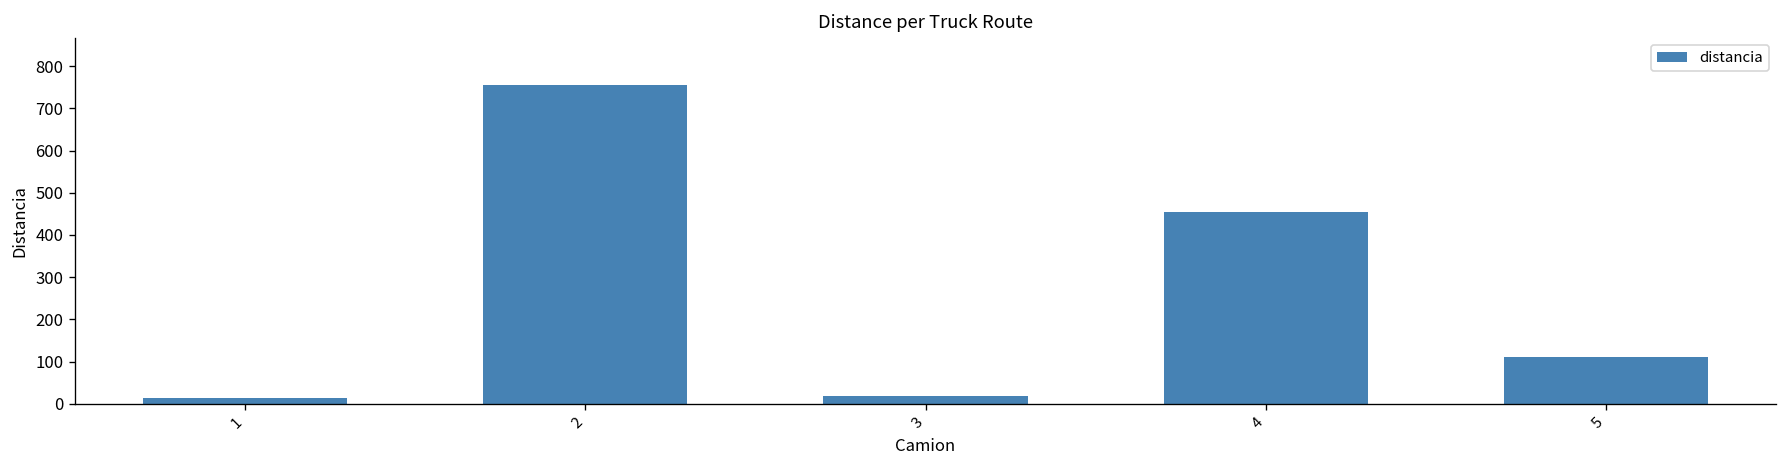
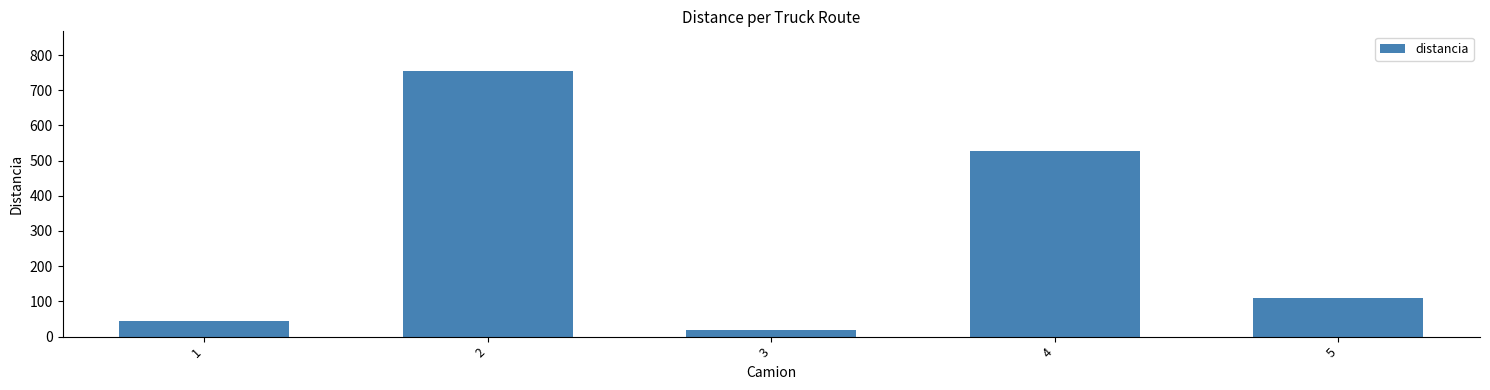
  {
-   "1": 10,
+   "1": 40,
    "2": 750,
    "3": 20,
-   "4": 450,
+   "4": 530,
    "5": 110
  }
